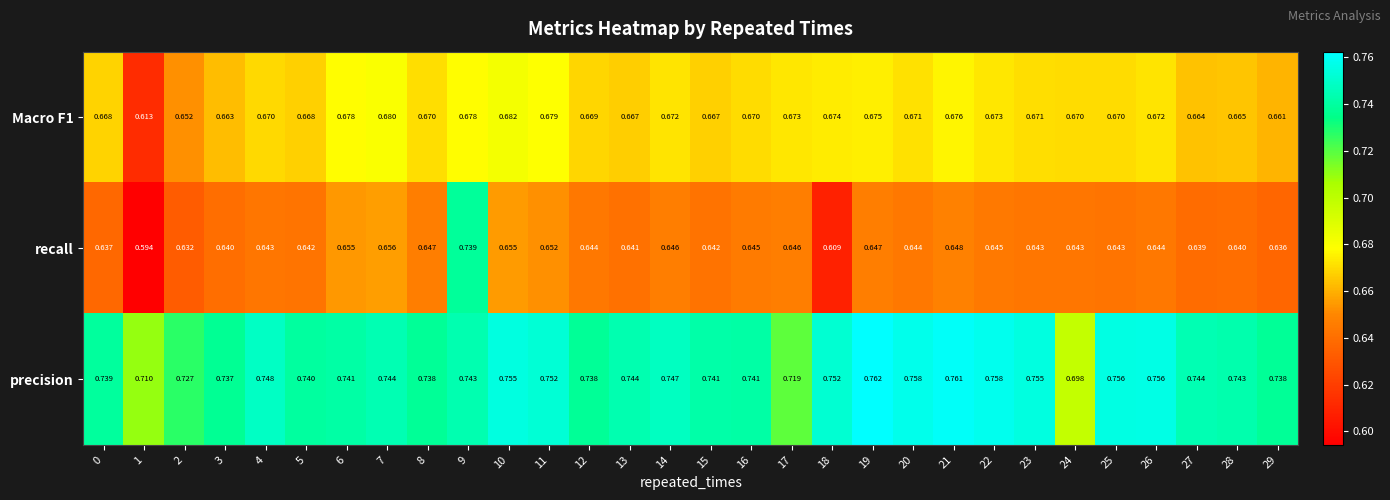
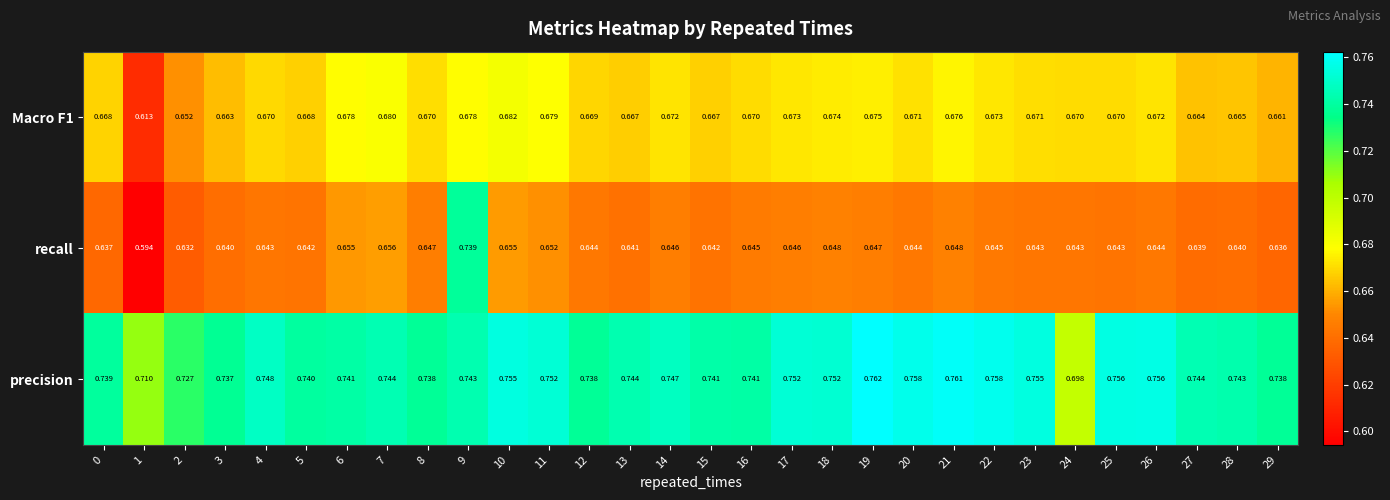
  {
    "Macro F1": {
      "0": 0.668,
      "1": 0.613,
      "2": 0.652,
      "3": 0.663,
      "4": 0.670,
      "5": 0.668,
      "6": 0.678,
      "7": 0.680,
      "8": 0.670,
      "9": 0.678,
      "10": 0.682,
      "11": 0.679,
      "12": 0.669,
      "13": 0.667,
      "14": 0.672,
      "15": 0.667,
      "16": 0.670,
      "17": 0.673,
      "18": 0.674,
      "19": 0.675,
      "20": 0.671,
      "21": 0.676,
      "22": 0.673,
      "23": 0.671,
      "24": 0.670,
      "25": 0.670,
      "26": 0.672,
      "27": 0.664,
      "28": 0.665,
      "29": 0.661
    },
    "recall": {
      "0": 0.637,
      "1": 0.594,
      "2": 0.632,
      "3": 0.640,
      "4": 0.643,
      "5": 0.642,
      "6": 0.655,
      "7": 0.656,
      "8": 0.647,
      "9": 0.739,
      "10": 0.655,
      "11": 0.652,
      "12": 0.644,
      "13": 0.641,
      "14": 0.646,
      "15": 0.642,
      "16": 0.645,
      "17": 0.646,
-     "18": 0.609,
+     "18": 0.648,
      "19": 0.647,
      "20": 0.644,
      "21": 0.648,
      "22": 0.645,
      "23": 0.643,
      "24": 0.643,
      "25": 0.643,
      "26": 0.644,
      "27": 0.639,
      "28": 0.640,
      "29": 0.636
    },
    "precision": {
      "0": 0.739,
      "1": 0.710,
      "2": 0.727,
      "3": 0.737,
      "4": 0.748,
      "5": 0.740,
      "6": 0.741,
      "7": 0.744,
      "8": 0.738,
      "9": 0.743,
      "10": 0.755,
      "11": 0.752,
      "12": 0.738,
      "13": 0.744,
      "14": 0.747,
      "15": 0.741,
      "16": 0.741,
-     "17": 0.719,
+     "17": 0.752,
      "18": 0.752,
      "19": 0.762,
      "20": 0.758,
      "21": 0.761,
      "22": 0.758,
      "23": 0.755,
      "24": 0.698,
      "25": 0.756,
      "26": 0.756,
      "27": 0.744,
      "28": 0.743,
      "29": 0.738
    }
  }
